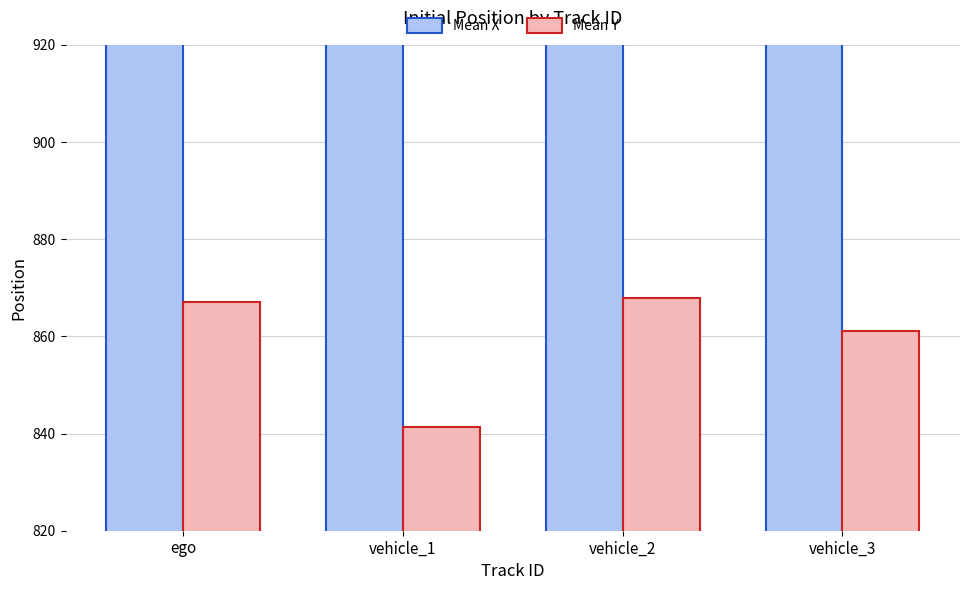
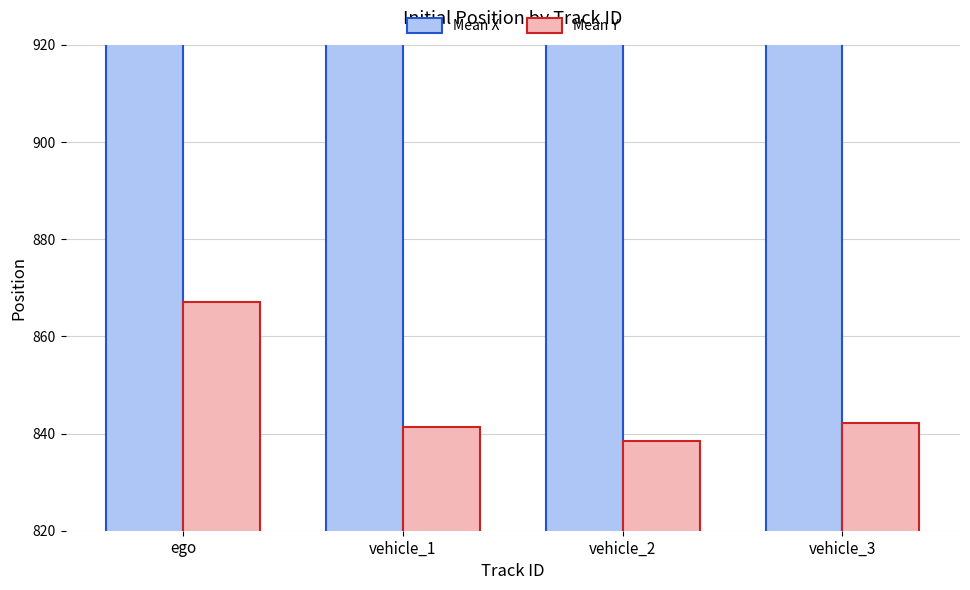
  {
    "Mean Y": {
      "ego": 867,
      "vehicle_1": 841,
-     "vehicle_2": 868,
-     "vehicle_3": 861
+     "vehicle_2": 838,
+     "vehicle_3": 842
    }
  }
